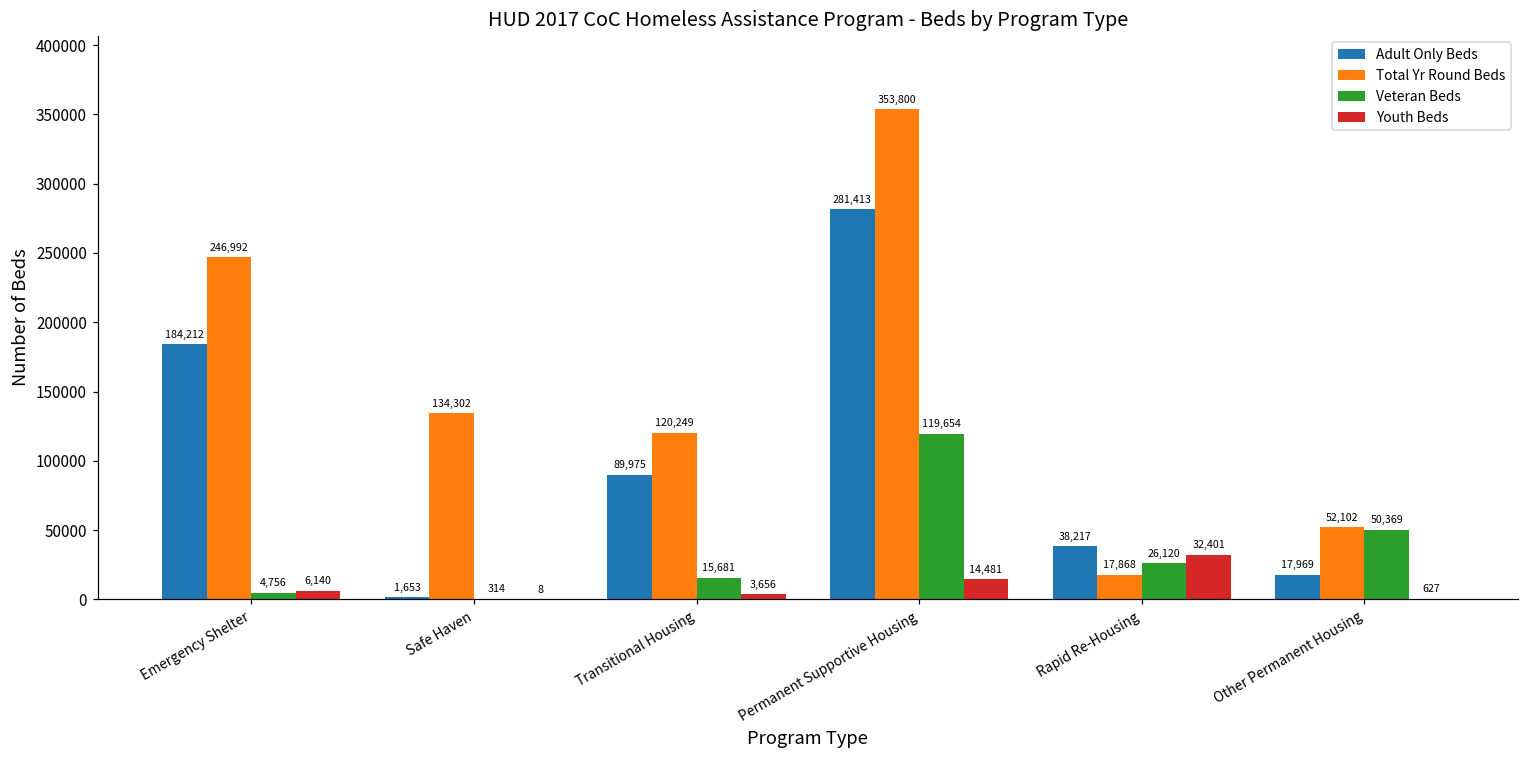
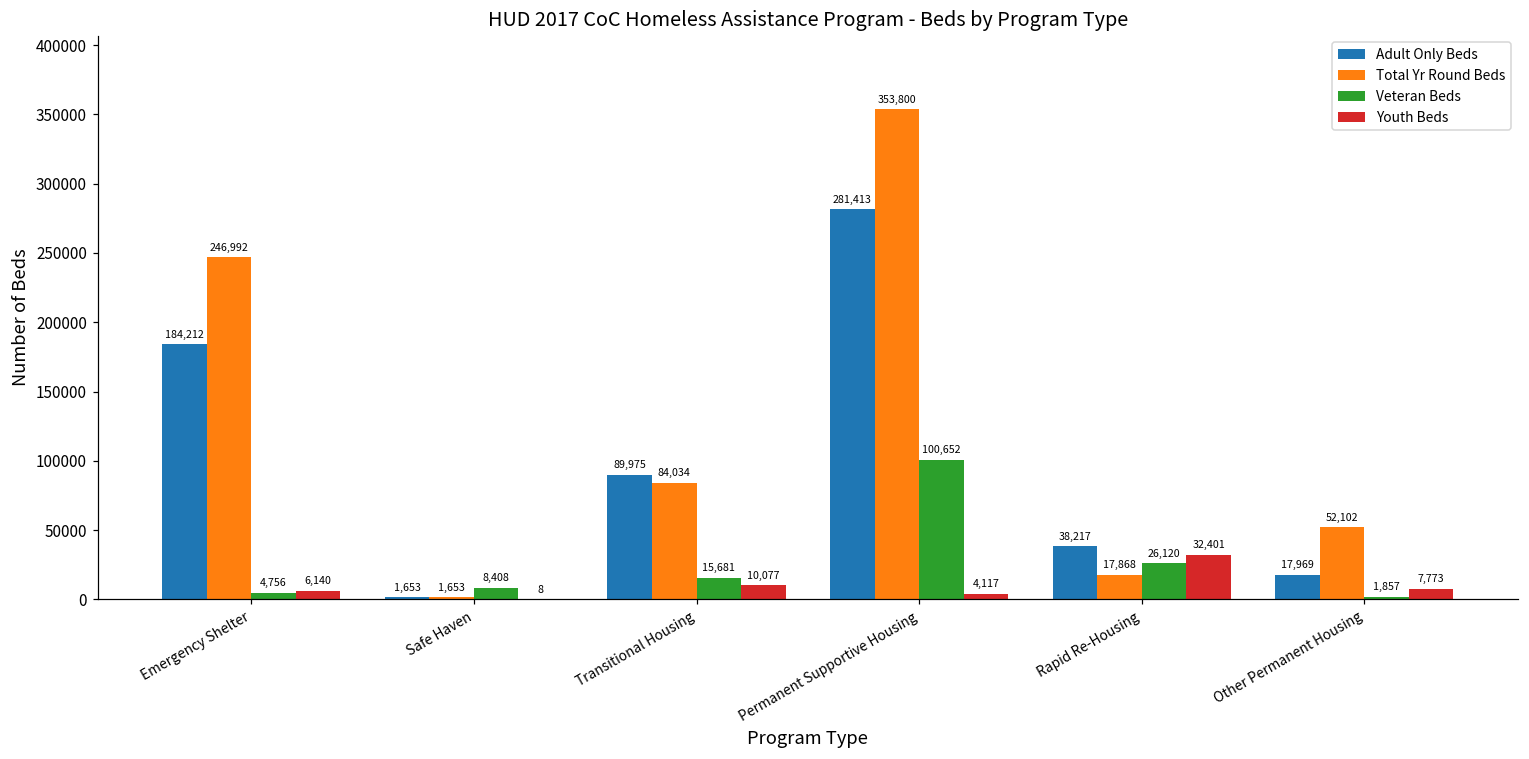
  {
    "Adult Only Beds": {
      "Emergency Shelter": "184,212",
      "Safe Haven": "1,653",
      "Transitional Housing": "89,975",
      "Permanent Supportive Housing": "281,413",
      "Rapid Re-Housing": "38,217",
      "Other Permanent Housing": "17,969"
    },
    "Total Yr Round Beds": {
      "Emergency Shelter": "246,992",
-     "Safe Haven": "134,302",
-     "Transitional Housing": "120,249",
+     "Safe Haven": "1,653",
+     "Transitional Housing": "84,034",
      "Permanent Supportive Housing": "353,800",
      "Rapid Re-Housing": "17,868",
      "Other Permanent Housing": "52,102"
    },
    "Veteran Beds": {
      "Emergency Shelter": "4,756",
-     "Safe Haven": "314",
+     "Safe Haven": "8,408",
      "Transitional Housing": "15,681",
-     "Permanent Supportive Housing": "119,654",
+     "Permanent Supportive Housing": "100,652",
      "Rapid Re-Housing": "26,120",
-     "Other Permanent Housing": "50,369"
+     "Other Permanent Housing": "1,857"
    },
    "Youth Beds": {
      "Emergency Shelter": "6,140",
      "Safe Haven": "8",
-     "Transitional Housing": "3,656",
-     "Permanent Supportive Housing": "14,481",
+     "Transitional Housing": "10,077",
+     "Permanent Supportive Housing": "4,117",
      "Rapid Re-Housing": "32,401",
-     "Other Permanent Housing": "627"
+     "Other Permanent Housing": "7,773"
    }
  }
